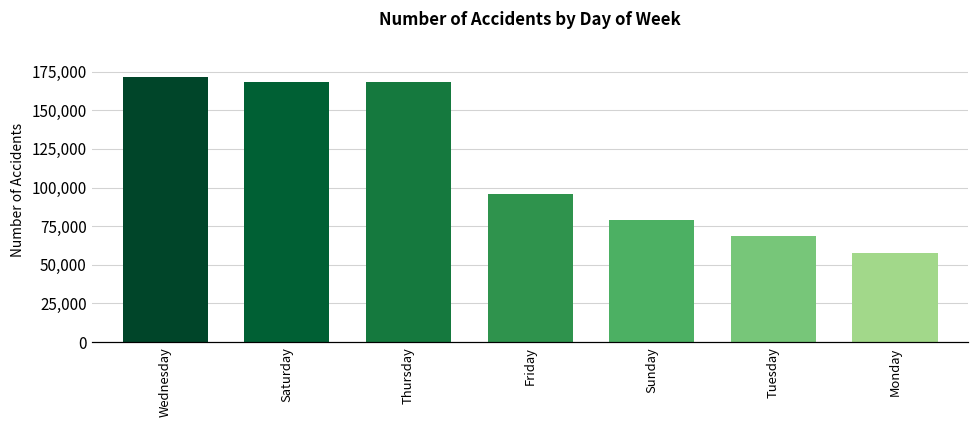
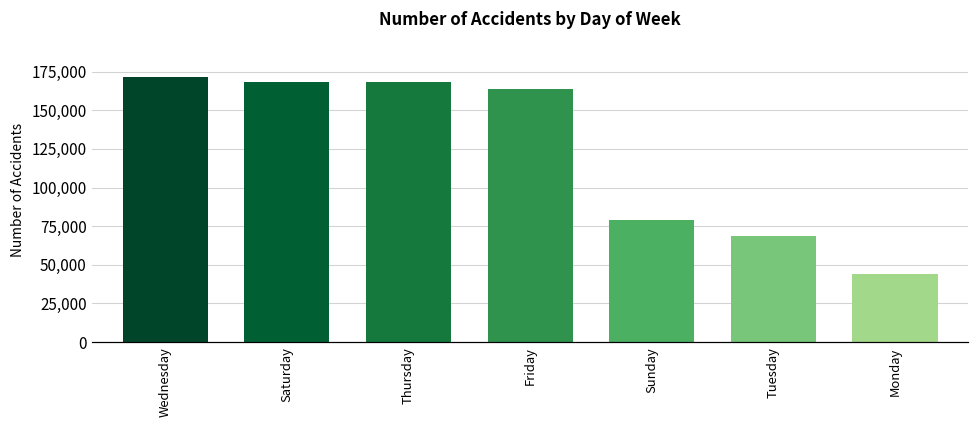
  {
    "Wednesday": "171,000",
    "Saturday": "169,000",
    "Thursday": "168,000",
-   "Friday": "96,000",
+   "Friday": "164,000",
    "Sunday": "79,000",
    "Tuesday": "69,000",
-   "Monday": "58,000"
+   "Monday": "44,000"
  }
